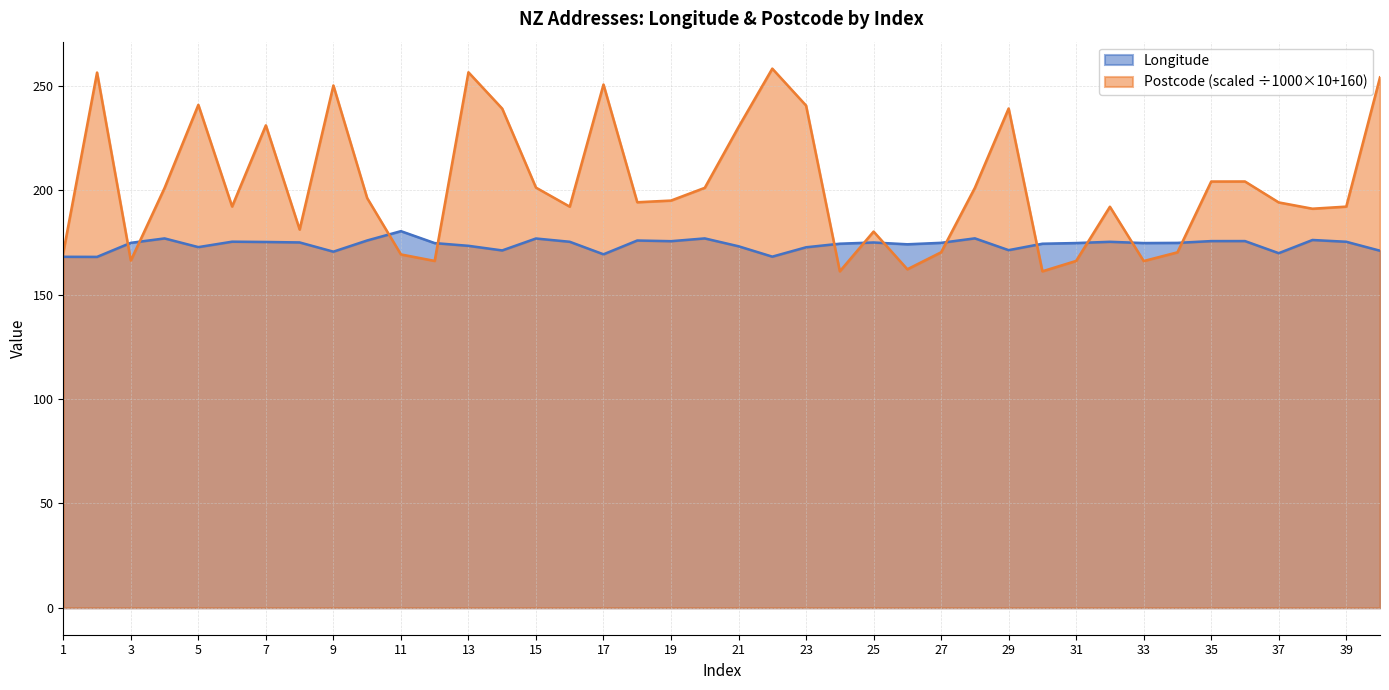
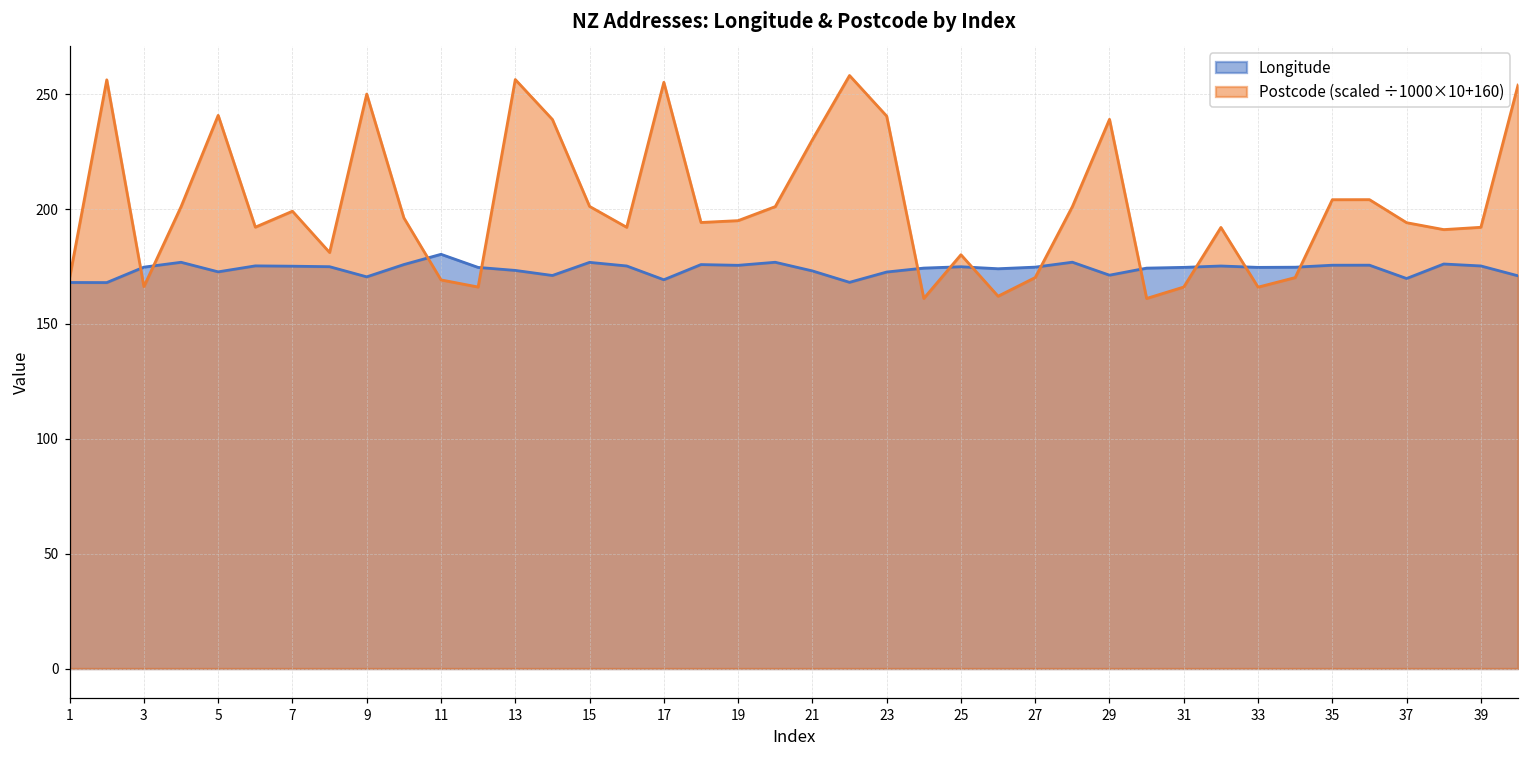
  {
    "Longitude": {
      "1": 168,
      "3": 175,
      "5": 173,
      "7": 175,
      "9": 171,
      "11": 180,
      "13": 173,
      "15": 177,
      "17": 169,
      "19": 176,
      "21": 173,
      "23": 173,
      "25": 175,
      "27": 175,
      "29": 171,
      "31": 175,
      "33": 175,
      "35": 176,
      "37": 170,
      "39": 175
    },
    "Postcode (scaled ÷1000×10+160)": {
      "1": 170,
      "3": 166,
      "5": 241,
-     "7": 231,
+     "7": 199,
      "9": 250,
      "11": 169,
      "13": 256,
      "15": 201,
-     "17": 251,
+     "17": 255,
      "19": 195,
      "21": 230,
      "23": 241,
      "25": 180,
      "27": 170,
      "29": 239,
      "31": 166,
      "33": 166,
      "35": 204,
      "37": 194,
      "39": 192
    }
  }
